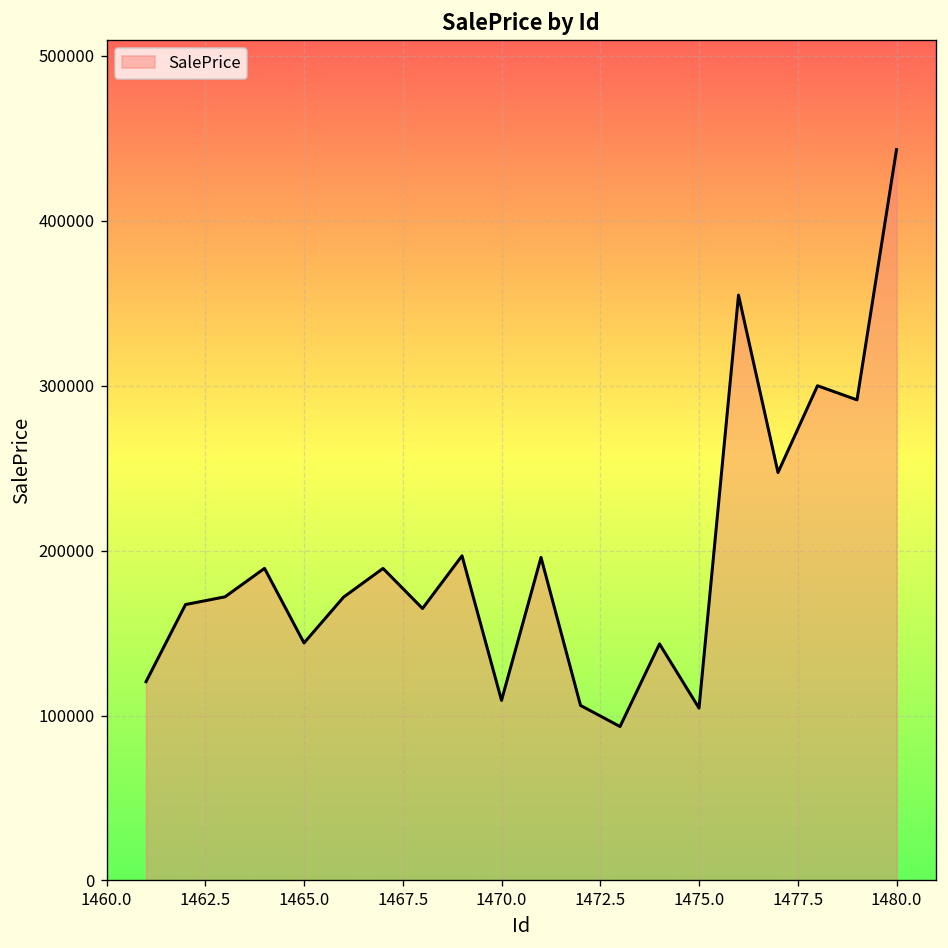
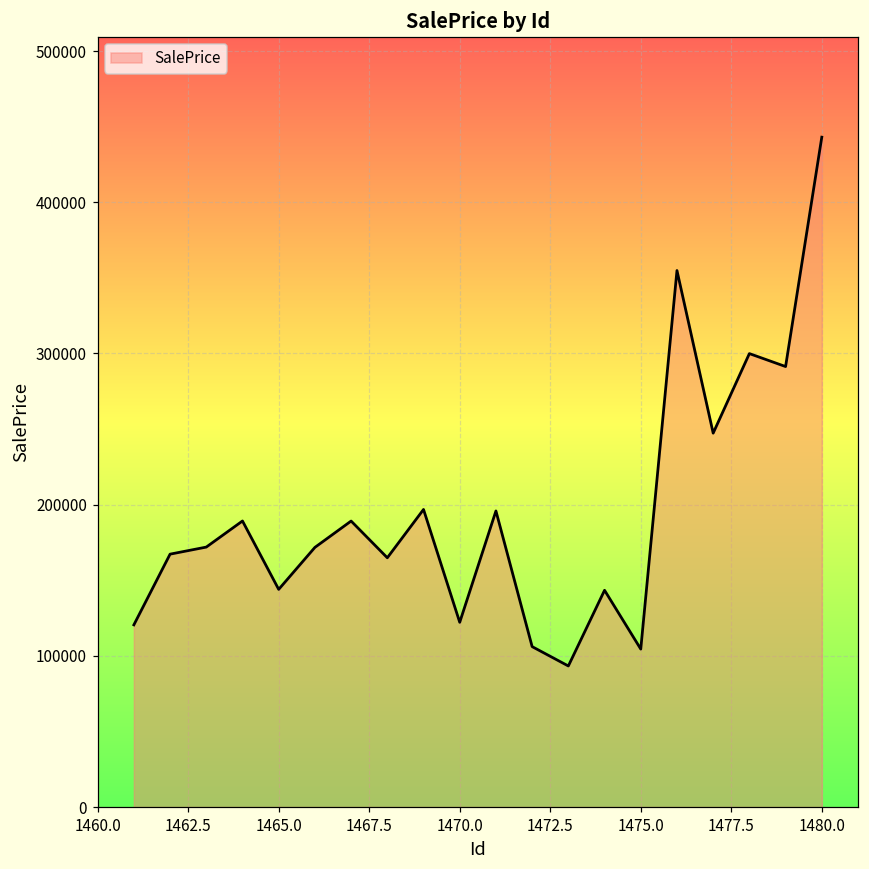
  {
    "1465.0": 144000,
-   "1470.0": 109000,
+   "1470.0": 122000,
    "1475.0": 105000,
    "1480.0": 443000
  }
